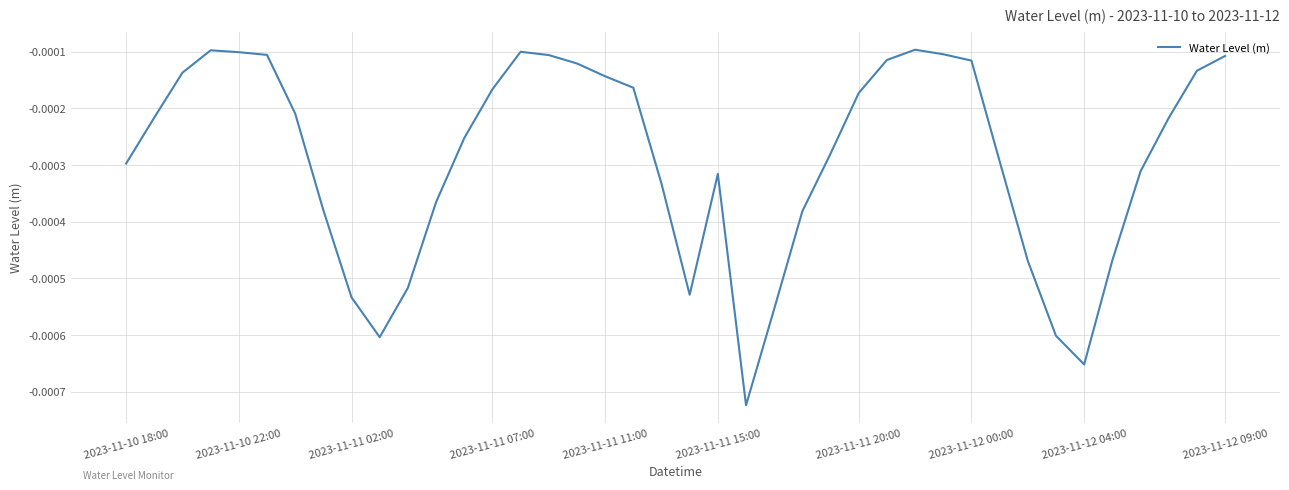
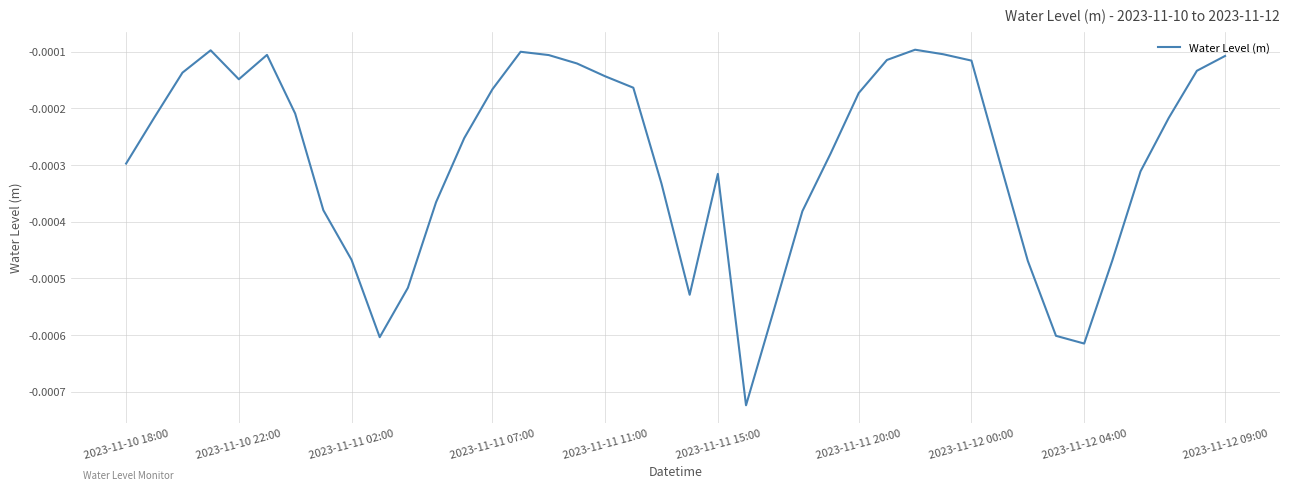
  {
    "2023-11-10 18:00": -0.00030,
-   "2023-11-10 22:00": -0.00010,
-   "2023-11-11 02:00": -0.00053,
+   "2023-11-10 22:00": -0.00015,
+   "2023-11-11 02:00": -0.00047,
    "2023-11-11 07:00": -0.00017,
    "2023-11-11 11:00": -0.00014,
    "2023-11-11 15:00": -0.00032,
    "2023-11-11 20:00": -0.00017,
    "2023-11-12 00:00": -0.00012,
-   "2023-11-12 04:00": -0.00065,
+   "2023-11-12 04:00": -0.00061,
    "2023-11-12 09:00": -0.00011
  }
